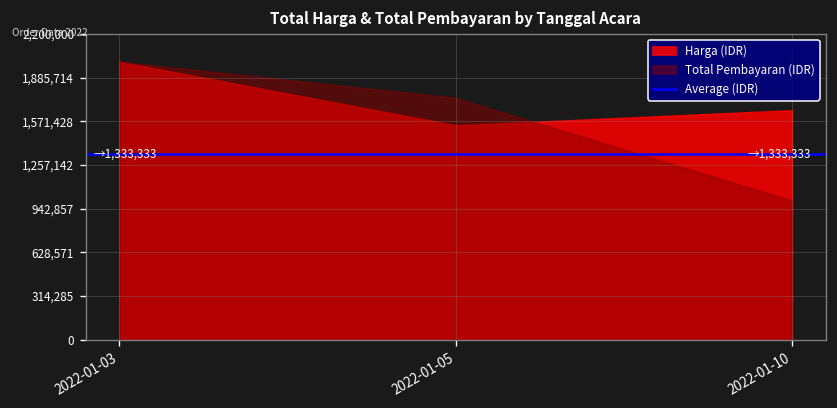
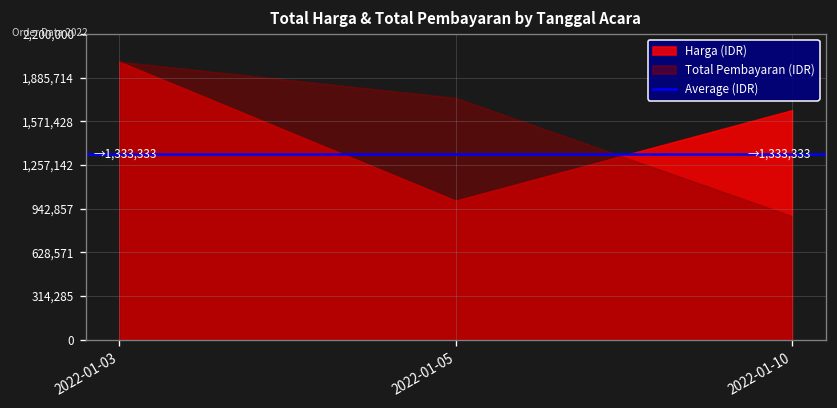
  {
    "Harga (IDR)": {
-     "2022-01-05": "1,540,000",
+     "2022-01-05": "1,000,000",
      "2022-01-10": "1,650,000"
    },
    "Total Pembayaran (IDR)": {
      "2022-01-05": "1,740,000",
-     "2022-01-10": "1,000,000"
+     "2022-01-10": "890,000"
    }
  }
